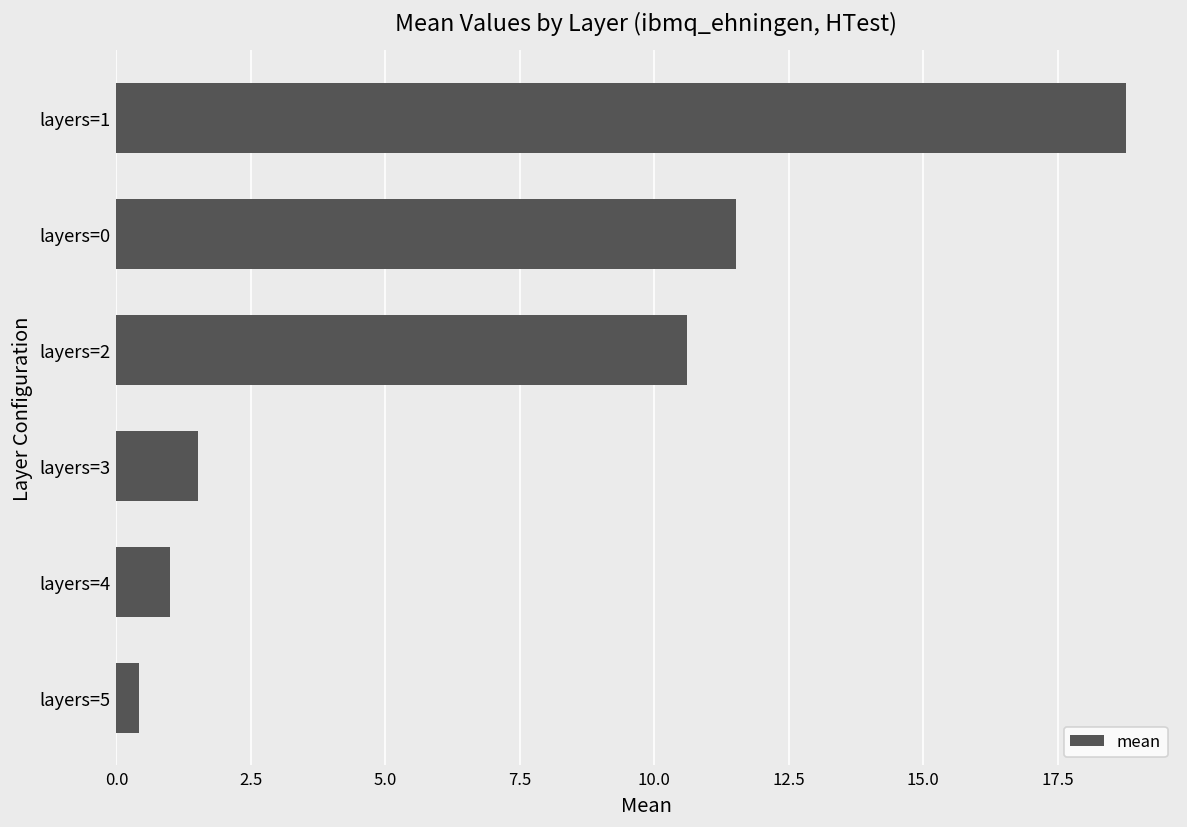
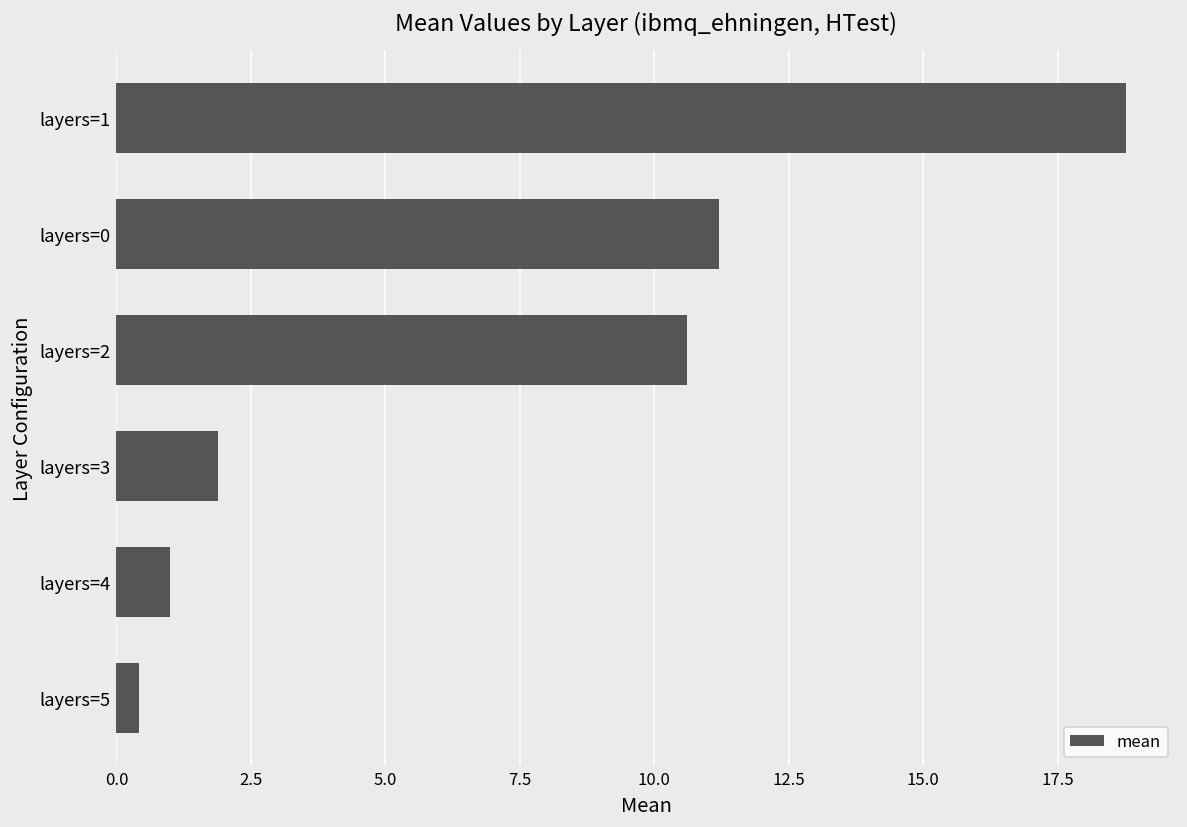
  {
    "layers=1": 18.8,
-   "layers=0": 11.5,
+   "layers=0": 11.2,
    "layers=2": 10.6,
-   "layers=3": 1.5,
+   "layers=3": 1.9,
    "layers=4": 1.0,
    "layers=5": 0.4
  }
